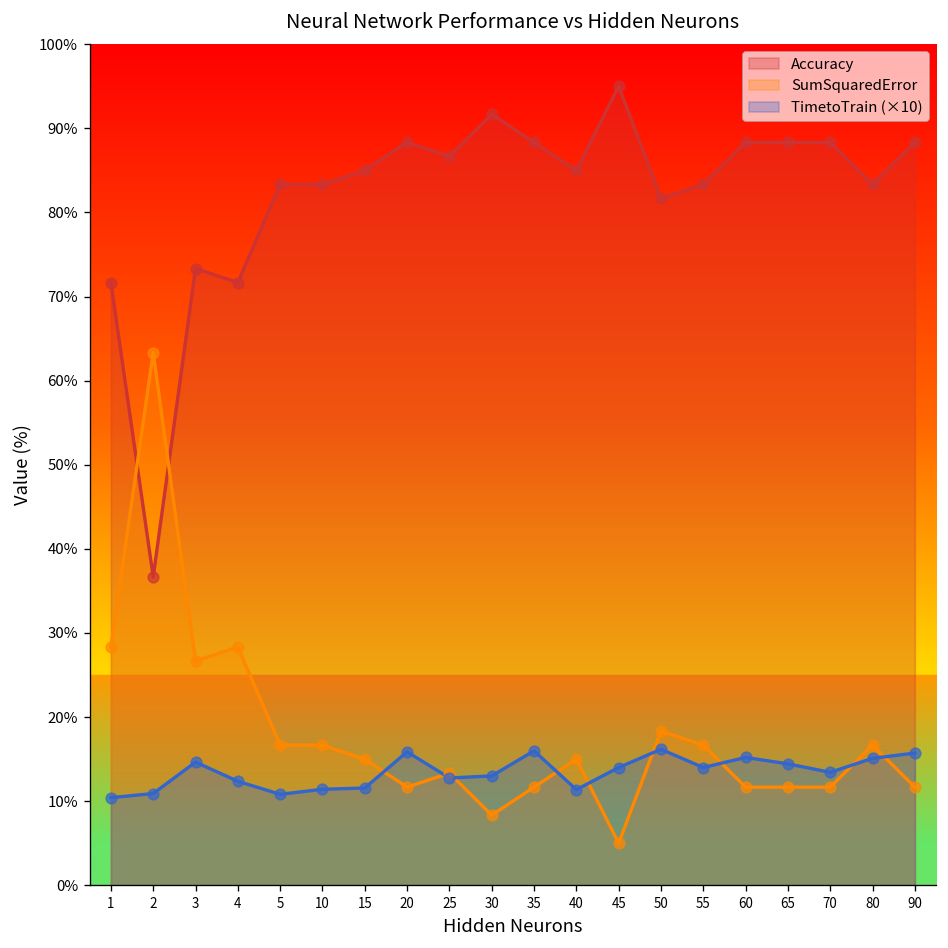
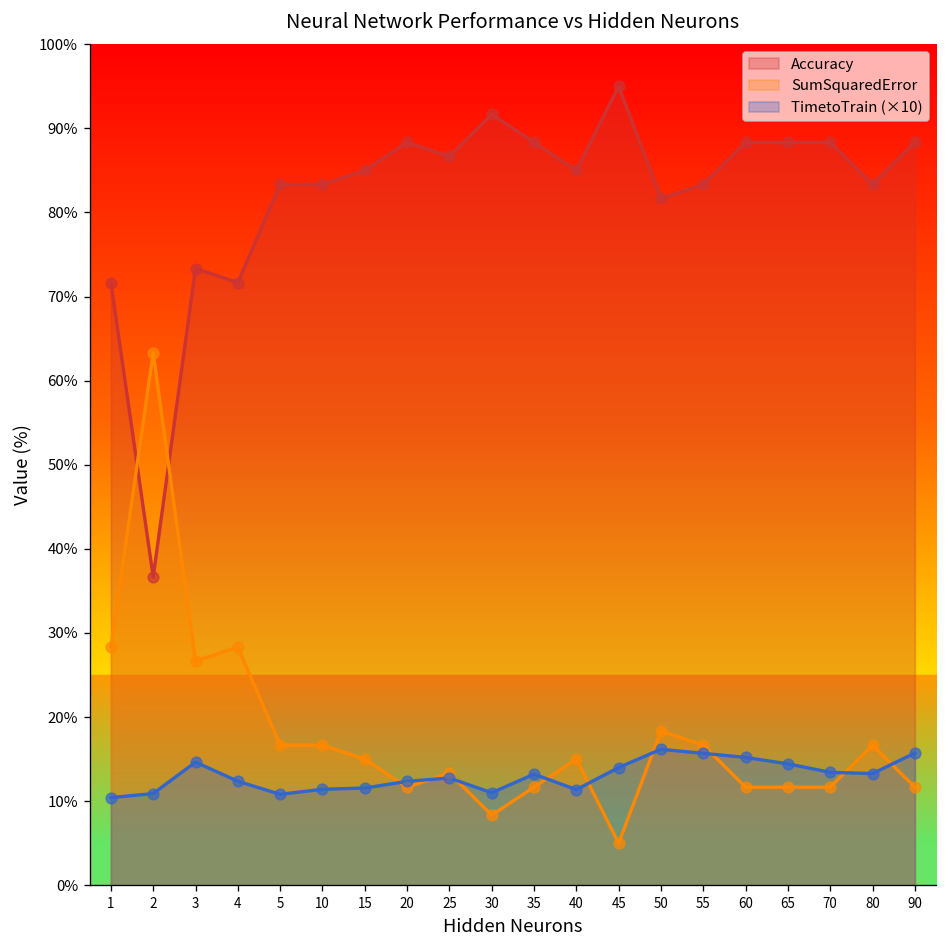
  {
    "TimetoTrain (×10)": {
      "1": "10%",
      "2": "11%",
      "3": "15%",
      "4": "12%",
      "5": "11%",
      "10": "11%",
      "15": "12%",
-     "20": "16%",
+     "20": "12%",
      "25": "13%",
-     "30": "13%",
-     "35": "16%",
+     "30": "11%",
+     "35": "13%",
      "40": "11%",
      "45": "14%",
      "50": "16%",
-     "55": "14%",
+     "55": "16%",
      "60": "15%",
      "65": "14%",
      "70": "13%",
-     "80": "15%",
+     "80": "13%",
      "90": "16%"
    }
  }
